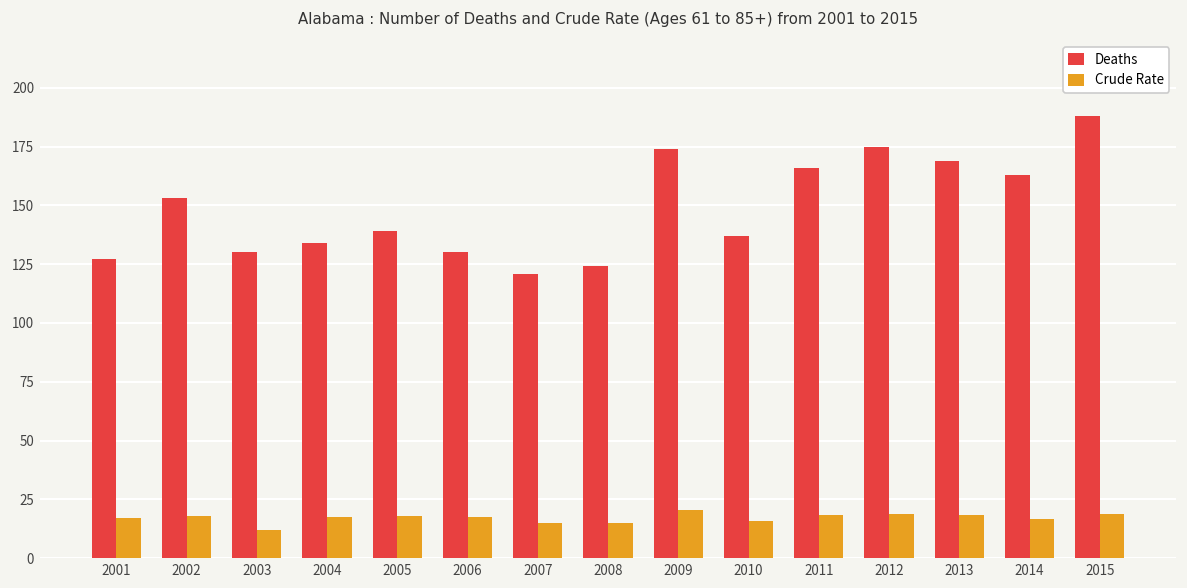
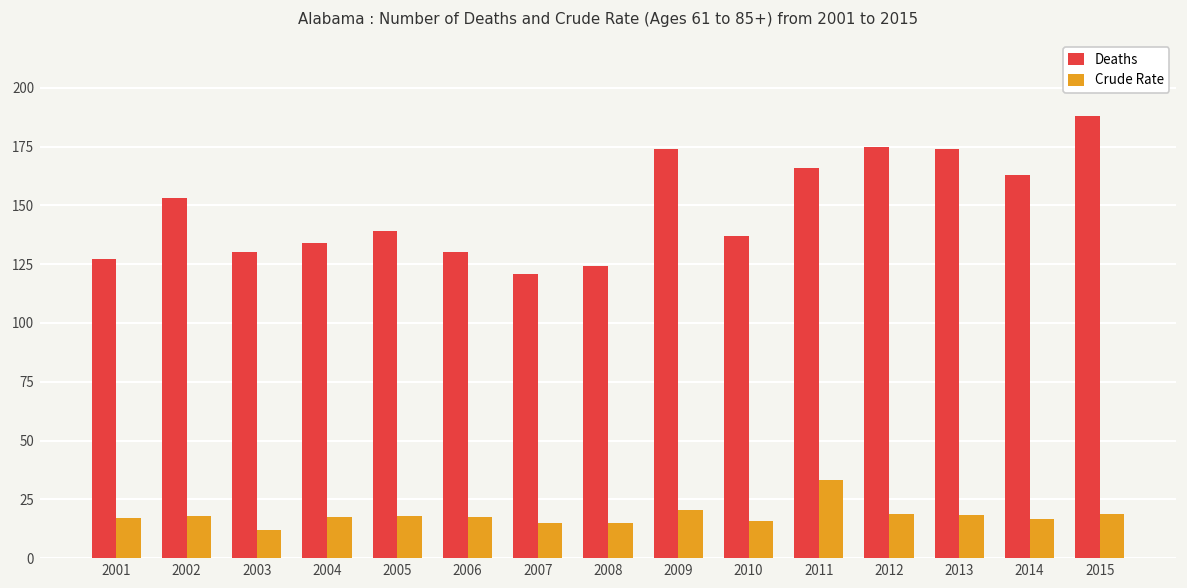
  {
    "Deaths": {
      "2001": 127,
      "2002": 153,
      "2003": 130,
      "2004": 134,
      "2005": 139,
      "2006": 130,
      "2007": 121,
      "2008": 124,
      "2009": 174,
      "2010": 137,
      "2011": 166,
      "2012": 175,
-     "2013": 169,
+     "2013": 174,
      "2014": 163,
      "2015": 188
    },
    "Crude Rate": {
      "2001": 17,
      "2002": 18,
      "2003": 12,
      "2004": 18,
      "2005": 18,
      "2006": 18,
      "2007": 15,
      "2008": 15,
      "2009": 20,
      "2010": 16,
-     "2011": 18,
+     "2011": 33,
      "2012": 19,
      "2013": 18,
      "2014": 17,
      "2015": 19
    }
  }
